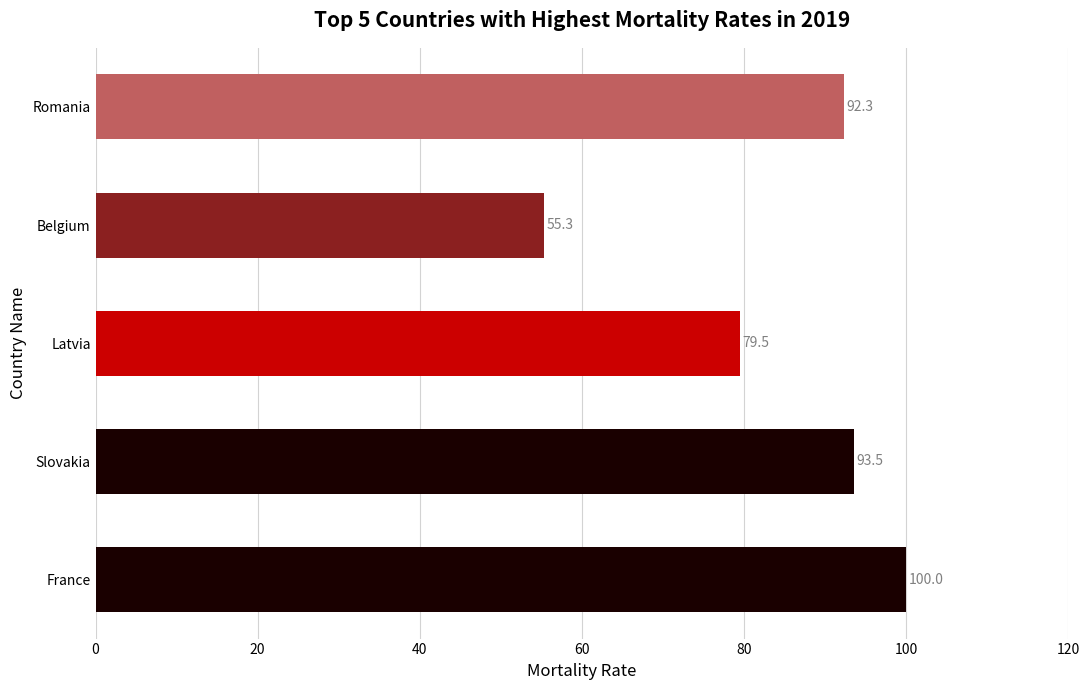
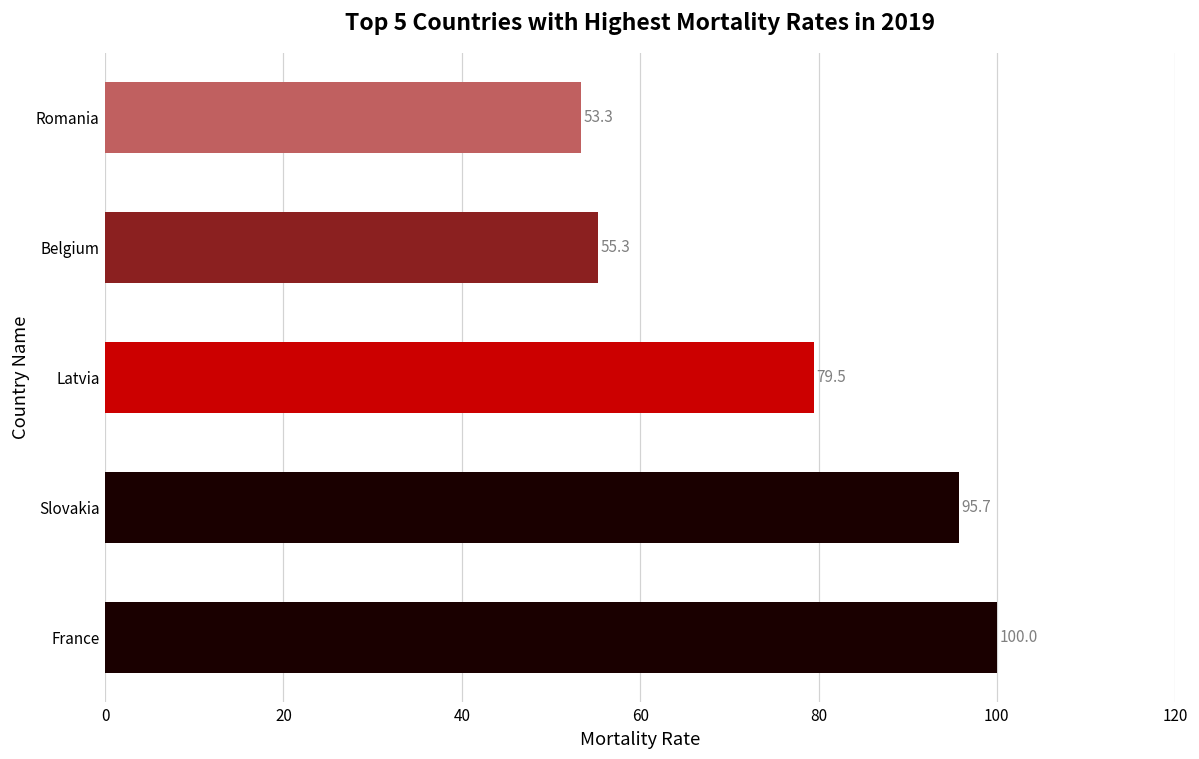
  {
-   "Romania": 92.3,
+   "Romania": 53.3,
    "Belgium": 55.3,
    "Latvia": 79.5,
-   "Slovakia": 93.5,
+   "Slovakia": 95.7,
    "France": 100.0
  }
